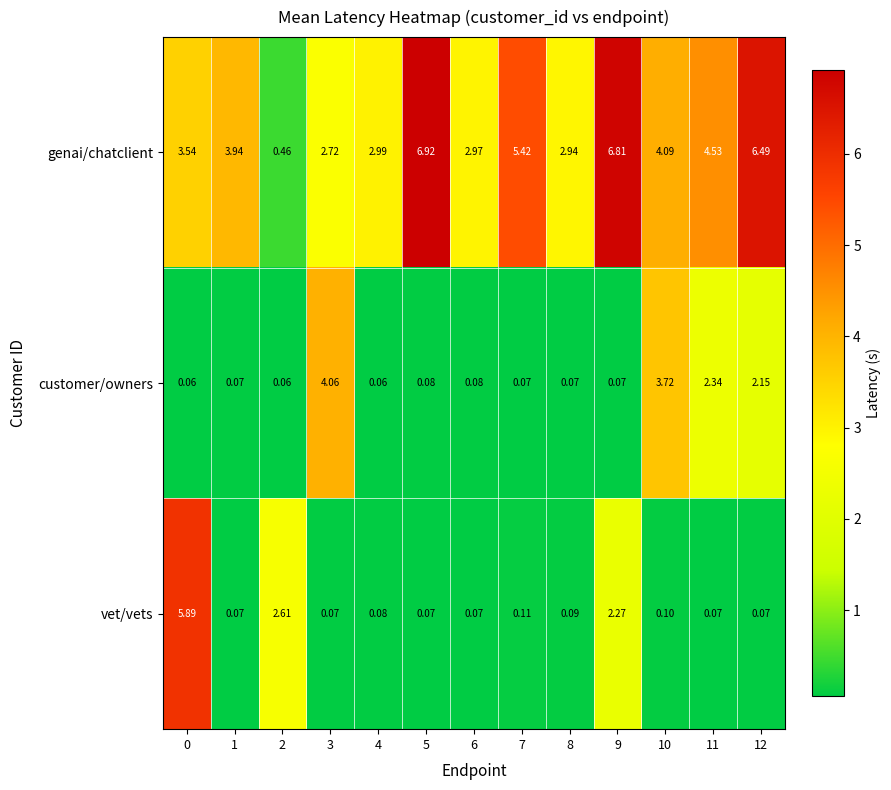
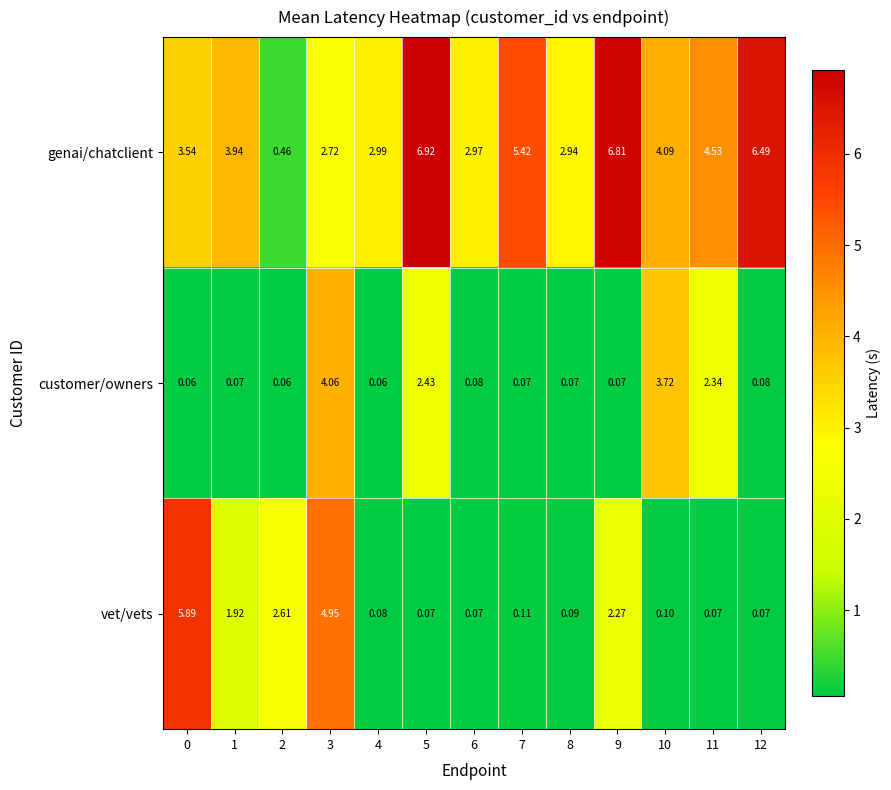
  {
    "genai/chatclient": {
      "0": 3.54,
      "1": 3.94,
      "2": 0.46,
      "3": 2.72,
      "4": 2.99,
      "5": 6.92,
      "6": 2.97,
      "7": 5.42,
      "8": 2.94,
      "9": 6.81,
      "10": 4.09,
      "11": 4.53,
      "12": 6.49
    },
    "customer/owners": {
      "0": 0.06,
      "1": 0.07,
      "2": 0.06,
      "3": 4.06,
      "4": 0.06,
-     "5": 0.08,
+     "5": 2.43,
      "6": 0.08,
      "7": 0.07,
      "8": 0.07,
      "9": 0.07,
      "10": 3.72,
      "11": 2.34,
-     "12": 2.15
+     "12": 0.08
    },
    "vet/vets": {
      "0": 5.89,
-     "1": 0.07,
+     "1": 1.92,
      "2": 2.61,
-     "3": 0.07,
+     "3": 4.95,
      "4": 0.08,
      "5": 0.07,
      "6": 0.07,
      "7": 0.11,
      "8": 0.09,
      "9": 2.27,
      "10": 0.10,
      "11": 0.07,
      "12": 0.07
    }
  }
